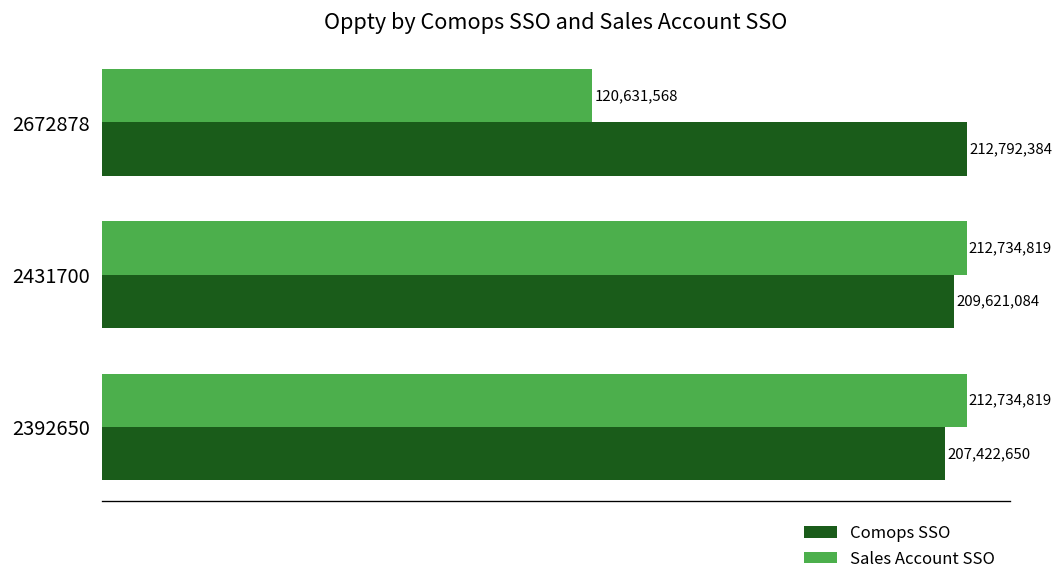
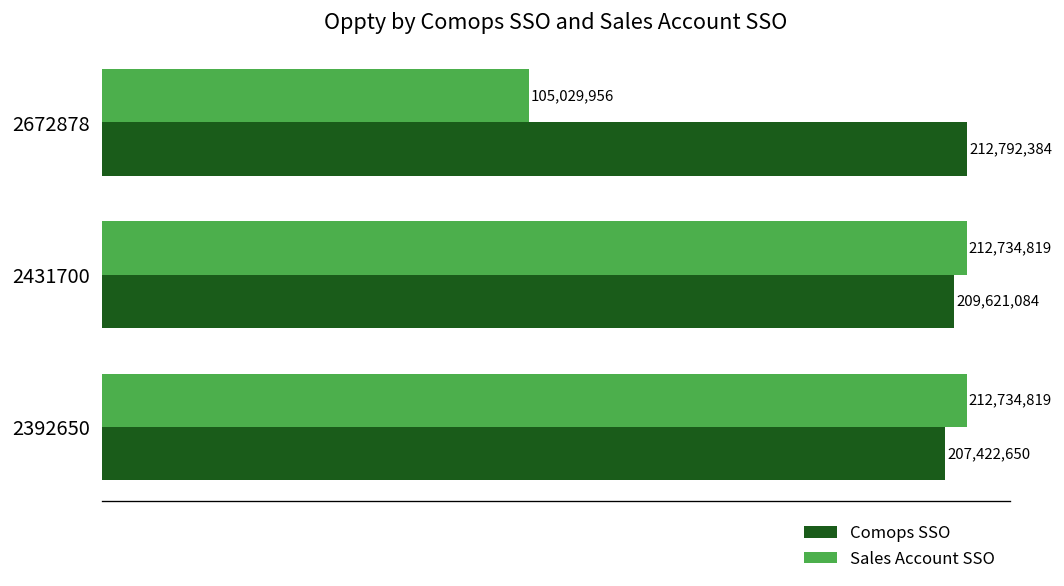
  {
    "Comops SSO": {
      "2672878": "212,792,384",
      "2431700": "209,621,084",
      "2392650": "207,422,650"
    },
    "Sales Account SSO": {
-     "2672878": "120,631,568",
+     "2672878": "105,029,956",
      "2431700": "212,734,819",
      "2392650": "212,734,819"
    }
  }
